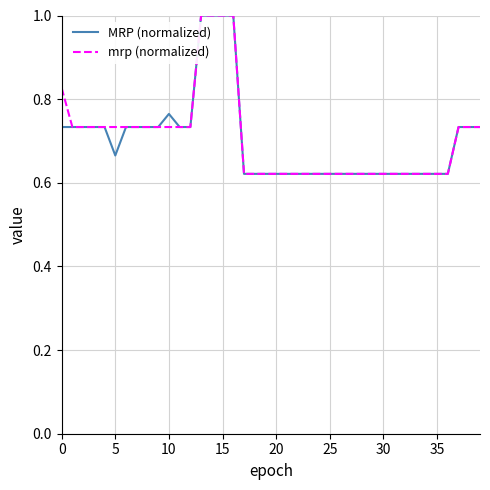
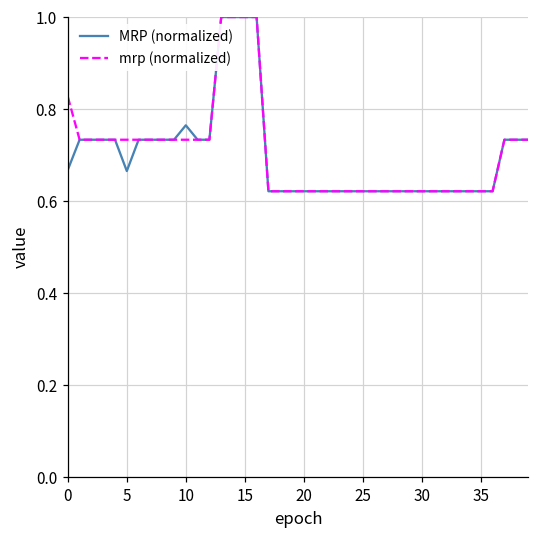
  {
    "MRP (normalized)": {
-     "0": 0.73,
+     "0": 0.67,
      "5": 0.67,
      "10": 0.76
    },
    "mrp (normalized)": {
      "0": 0.83,
      "5": 0.73,
      "10": 0.73
    }
  }
